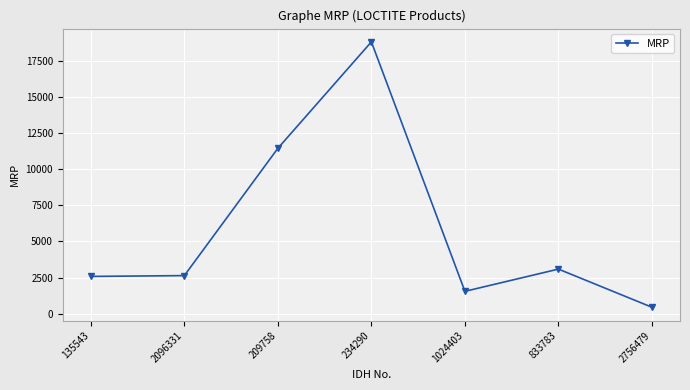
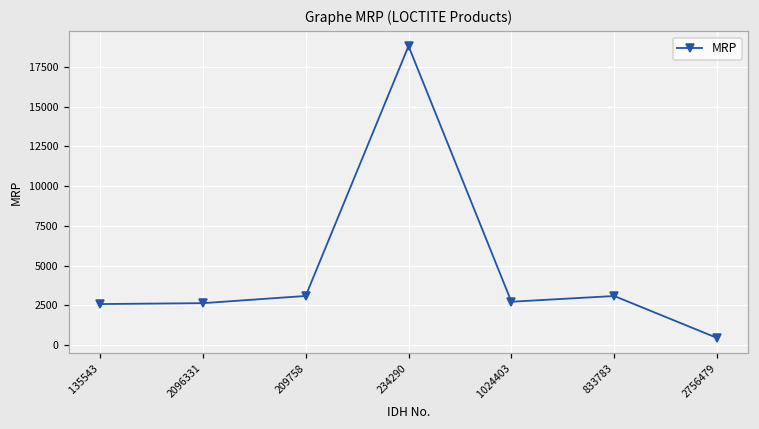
  {
    "135543": 2600,
    "2096331": 2600,
-   "209758": 11400,
+   "209758": 3100,
    "234290": 18800,
-   "1024403": 1500,
+   "1024403": 2700,
    "833783": 3100,
    "2756479": 400
  }
